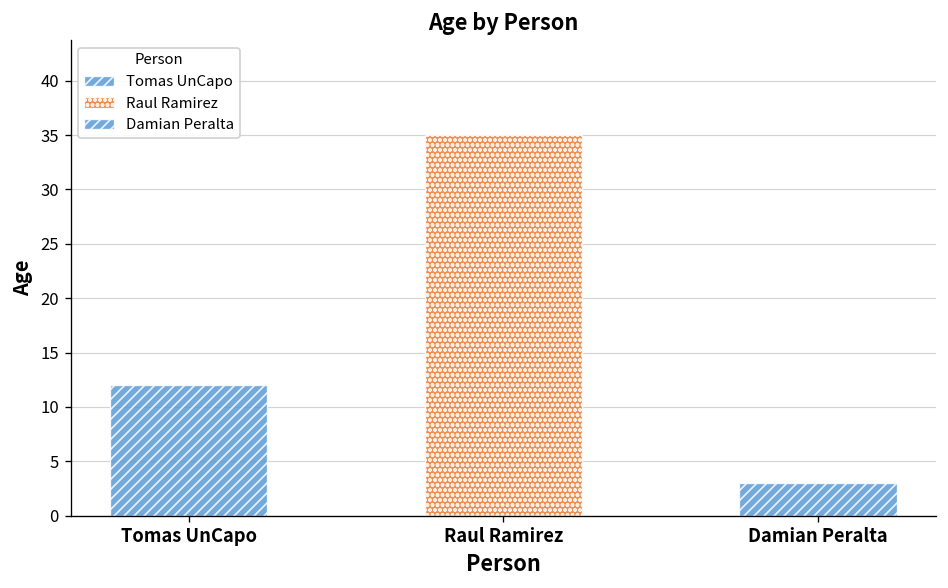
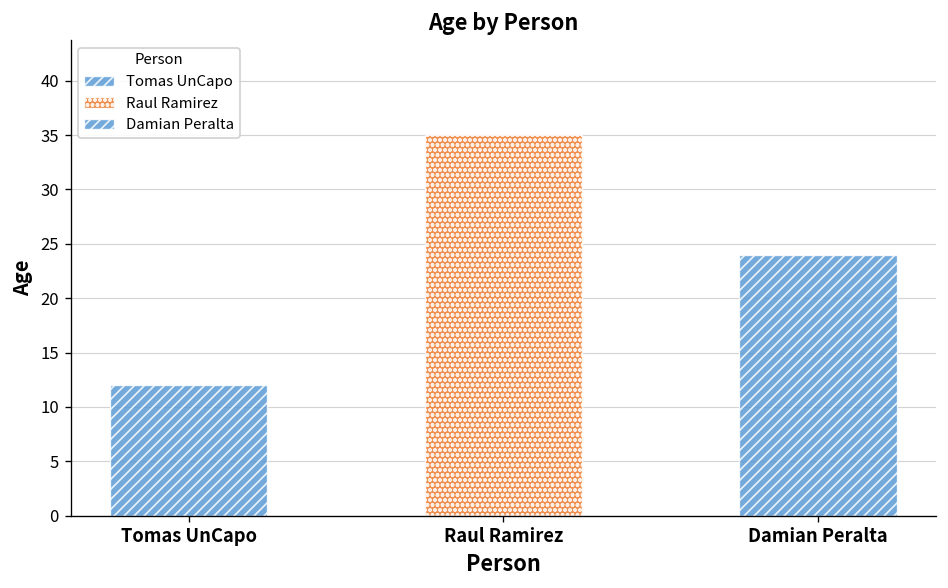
  {
    "Tomas UnCapo": 12,
    "Raul Ramirez": 35,
-   "Damian Peralta": 3
+   "Damian Peralta": 24
  }
